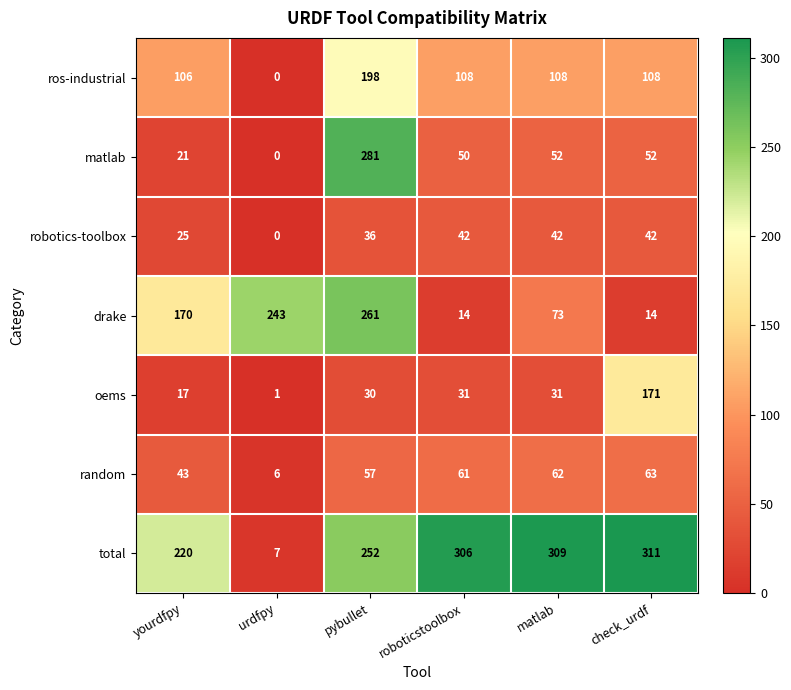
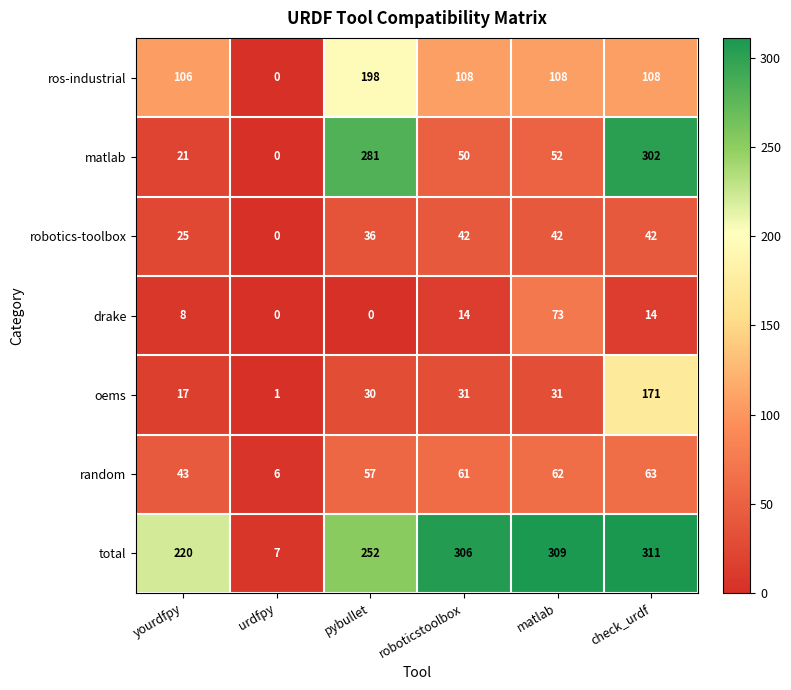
  {
    "ros-industrial": {
      "yourdfpy": 106,
      "urdfpy": 0,
      "pybullet": 198,
      "roboticstoolbox": 108,
      "matlab": 108,
      "check_urdf": 108
    },
    "matlab": {
      "yourdfpy": 21,
      "urdfpy": 0,
      "pybullet": 281,
      "roboticstoolbox": 50,
      "matlab": 52,
-     "check_urdf": 52
+     "check_urdf": 302
    },
    "robotics-toolbox": {
      "yourdfpy": 25,
      "urdfpy": 0,
      "pybullet": 36,
      "roboticstoolbox": 42,
      "matlab": 42,
      "check_urdf": 42
    },
    "drake": {
-     "yourdfpy": 170,
-     "urdfpy": 243,
-     "pybullet": 261,
+     "yourdfpy": 8,
+     "urdfpy": 0,
+     "pybullet": 0,
      "roboticstoolbox": 14,
      "matlab": 73,
      "check_urdf": 14
    },
    "oems": {
      "yourdfpy": 17,
      "urdfpy": 1,
      "pybullet": 30,
      "roboticstoolbox": 31,
      "matlab": 31,
      "check_urdf": 171
    },
    "random": {
      "yourdfpy": 43,
      "urdfpy": 6,
      "pybullet": 57,
      "roboticstoolbox": 61,
      "matlab": 62,
      "check_urdf": 63
    },
    "total": {
      "yourdfpy": 220,
      "urdfpy": 7,
      "pybullet": 252,
      "roboticstoolbox": 306,
      "matlab": 309,
      "check_urdf": 311
    }
  }
